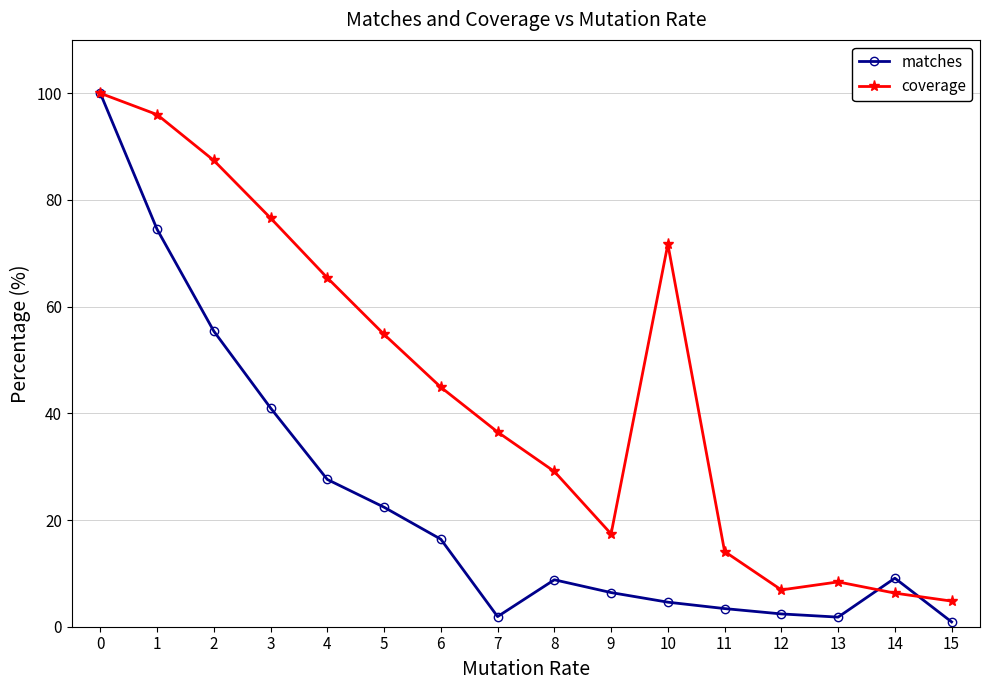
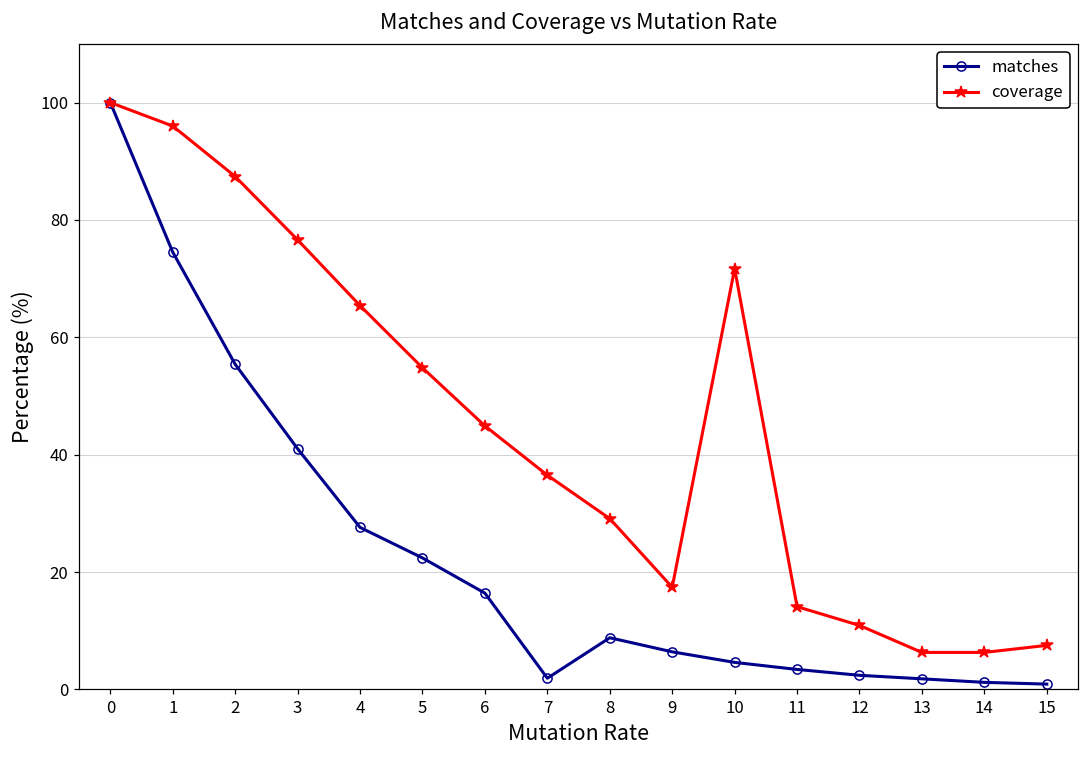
  {
    "matches": {
      "1": 75,
      "2": 55,
      "3": 41,
      "4": 28,
      "5": 22,
      "6": 16,
      "7": 2,
      "8": 9,
      "9": 6,
      "10": 5,
      "11": 3,
      "12": 2,
      "13": 2,
-     "14": 9,
+     "14": 1,
      "15": 1
    },
    "coverage": {
      "1": 96,
      "2": 87,
      "3": 77,
      "4": 65,
      "5": 55,
      "6": 45,
      "7": 37,
      "8": 29,
      "9": 17,
      "10": 72,
      "11": 14,
-     "12": 7,
-     "13": 8,
+     "12": 11,
+     "13": 6,
      "14": 6,
-     "15": 5
+     "15": 8
    }
  }
